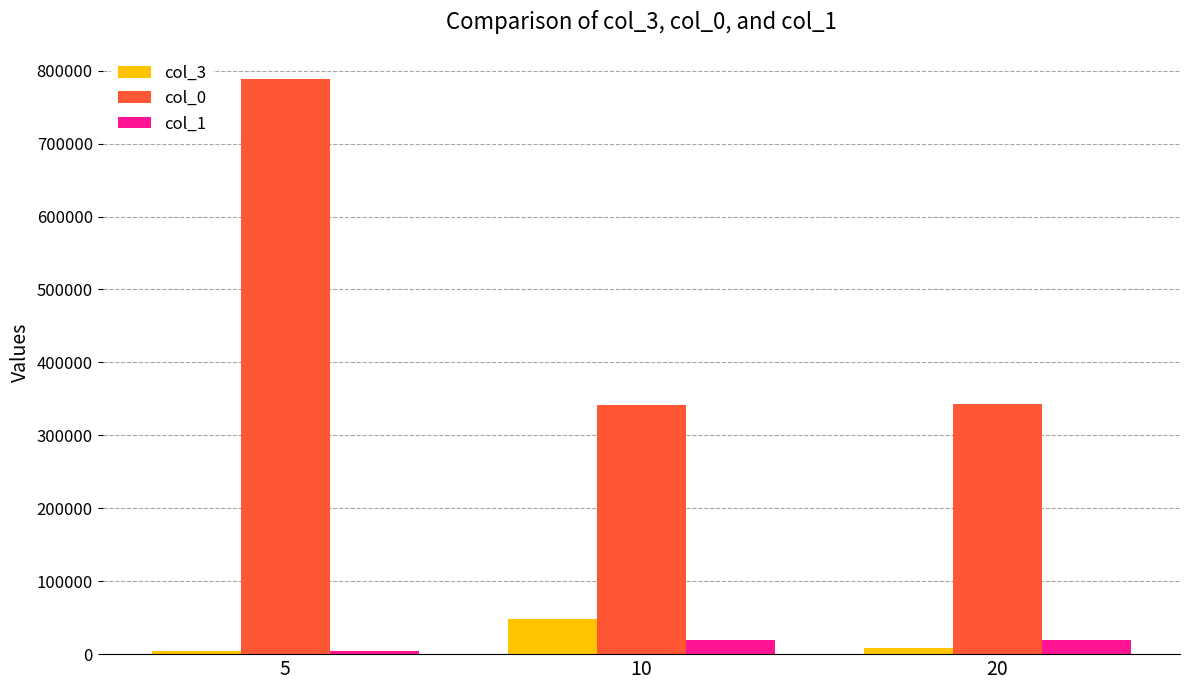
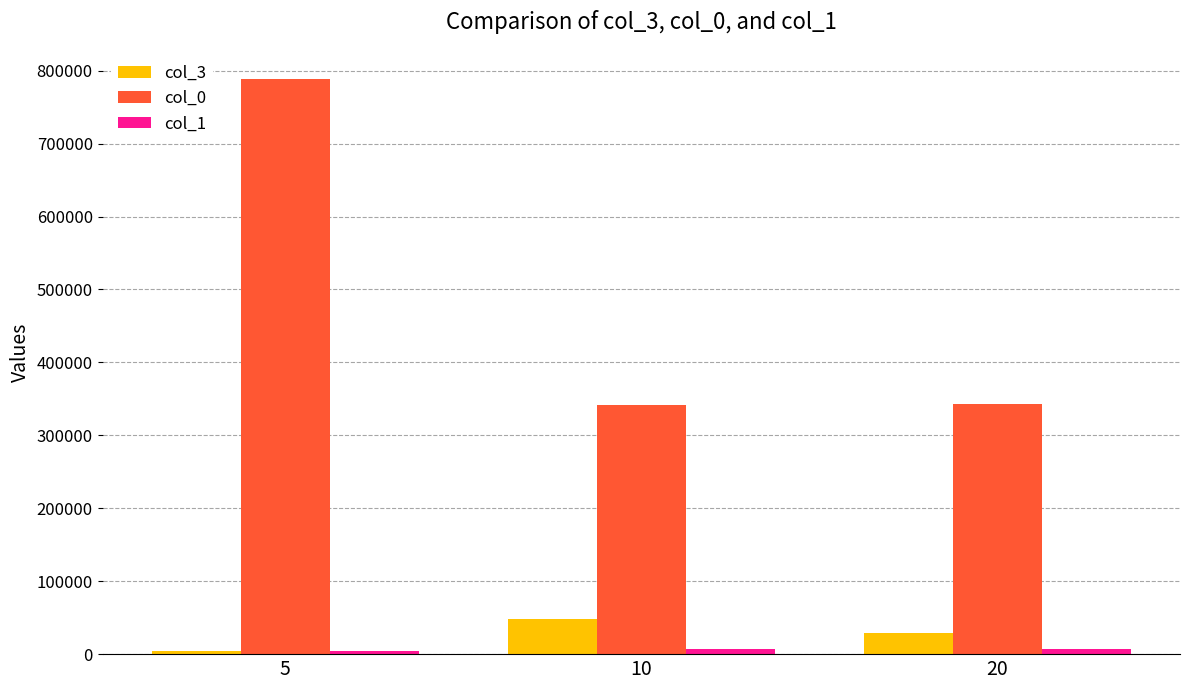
  {
    "col_3": {
      "5": 0,
      "10": 50000,
-     "20": 10000
+     "20": 30000
    },
    "col_0": {
      "5": 790000,
      "10": 340000,
      "20": 340000
    },
    "col_1": {
      "5": 0,
-     "10": 20000,
-     "20": 20000
+     "10": 10000,
+     "20": 10000
    }
  }
